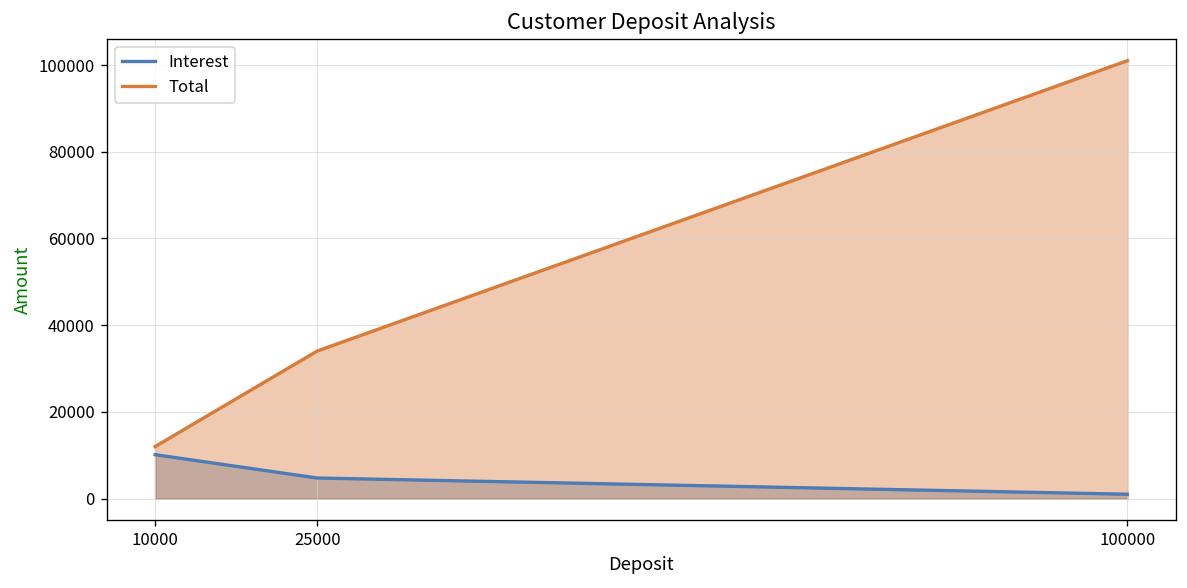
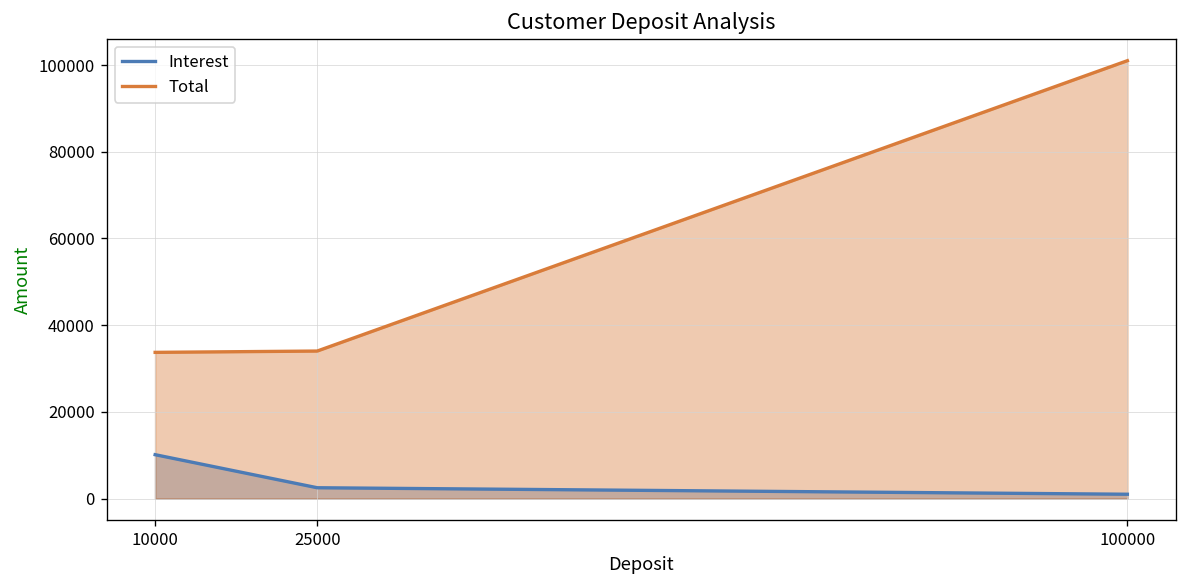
  {
    "Interest": {
      "10000": 10000,
-     "25000": 5000,
+     "25000": 3000,
      "100000": 1000
    },
    "Total": {
-     "10000": 12000,
+     "10000": 34000,
      "25000": 34000,
      "100000": 101000
    }
  }
